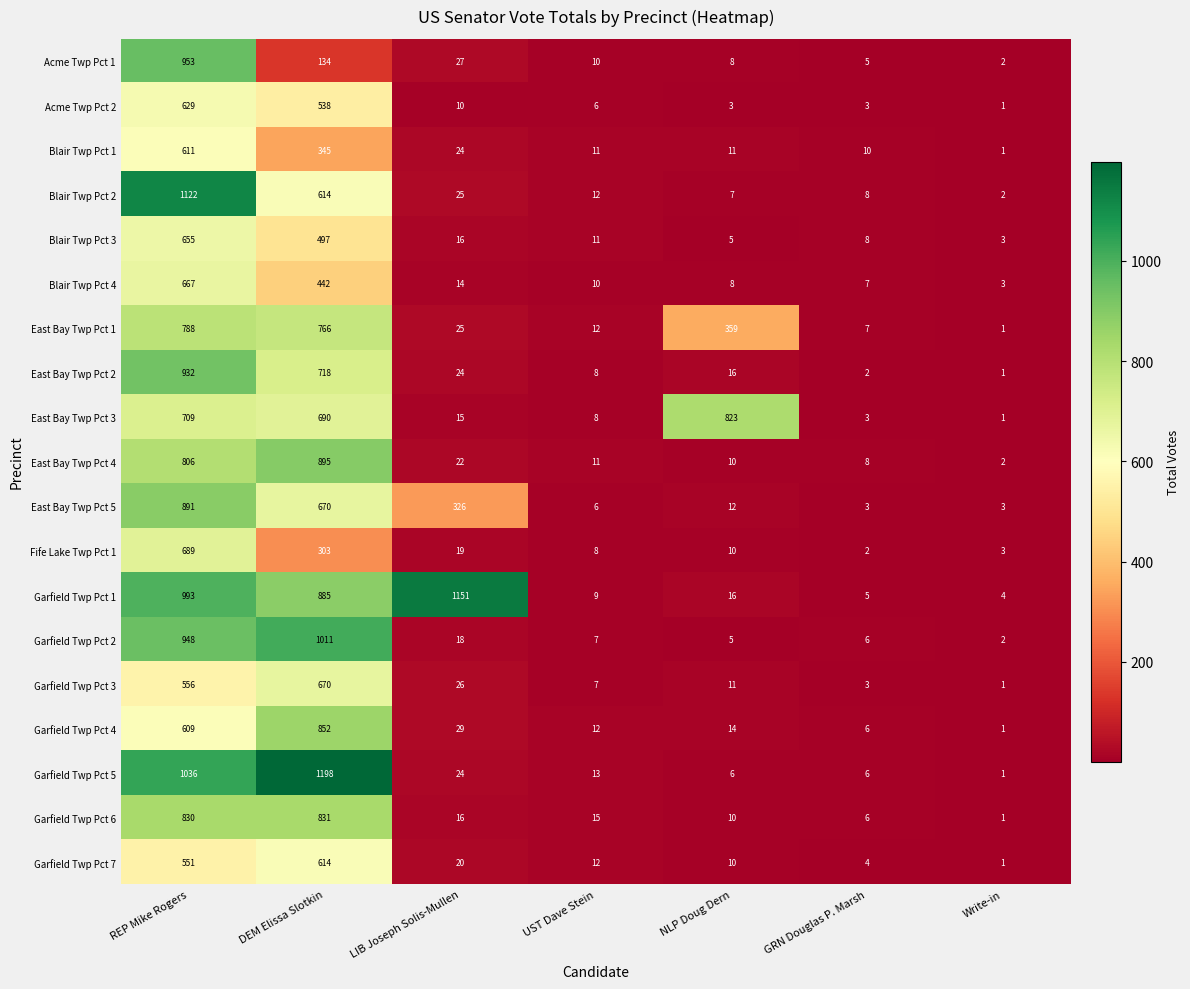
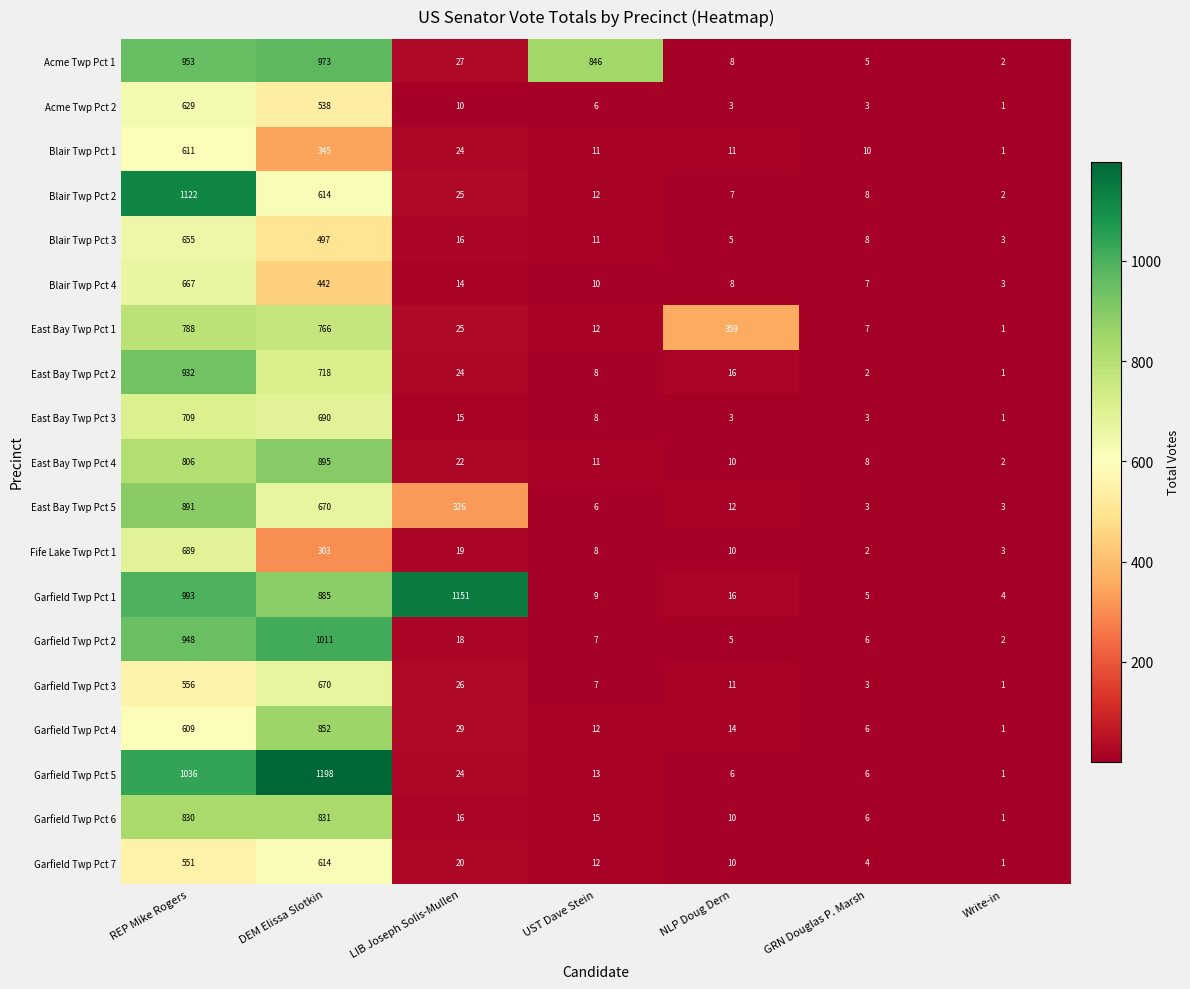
  {
    "Acme Twp Pct 1": {
      "REP Mike Rogers": 953,
-     "DEM Elissa Slotkin": 134,
+     "DEM Elissa Slotkin": 973,
      "LIB Joseph Solis-Mullen": 27,
-     "UST Dave Stein": 10,
+     "UST Dave Stein": 846,
      "NLP Doug Dern": 8,
      "GRN Douglas P. Marsh": 5,
      "Write-in": 2
    },
    "Acme Twp Pct 2": {
      "REP Mike Rogers": 629,
      "DEM Elissa Slotkin": 538,
      "LIB Joseph Solis-Mullen": 10,
      "UST Dave Stein": 6,
      "NLP Doug Dern": 3,
      "GRN Douglas P. Marsh": 3,
      "Write-in": 1
    },
    "Blair Twp Pct 1": {
      "REP Mike Rogers": 611,
      "DEM Elissa Slotkin": 345,
      "LIB Joseph Solis-Mullen": 24,
      "UST Dave Stein": 11,
      "NLP Doug Dern": 11,
      "GRN Douglas P. Marsh": 10,
      "Write-in": 1
    },
    "Blair Twp Pct 2": {
      "REP Mike Rogers": 1122,
      "DEM Elissa Slotkin": 614,
      "LIB Joseph Solis-Mullen": 25,
      "UST Dave Stein": 12,
      "NLP Doug Dern": 7,
      "GRN Douglas P. Marsh": 8,
      "Write-in": 2
    },
    "Blair Twp Pct 3": {
      "REP Mike Rogers": 655,
      "DEM Elissa Slotkin": 497,
      "LIB Joseph Solis-Mullen": 16,
      "UST Dave Stein": 11,
      "NLP Doug Dern": 5,
      "GRN Douglas P. Marsh": 8,
      "Write-in": 3
    },
    "Blair Twp Pct 4": {
      "REP Mike Rogers": 667,
      "DEM Elissa Slotkin": 442,
      "LIB Joseph Solis-Mullen": 14,
      "UST Dave Stein": 10,
      "NLP Doug Dern": 8,
      "GRN Douglas P. Marsh": 7,
      "Write-in": 3
    },
    "East Bay Twp Pct 1": {
      "REP Mike Rogers": 788,
      "DEM Elissa Slotkin": 766,
      "LIB Joseph Solis-Mullen": 25,
      "UST Dave Stein": 12,
      "NLP Doug Dern": 359,
      "GRN Douglas P. Marsh": 7,
      "Write-in": 1
    },
    "East Bay Twp Pct 2": {
      "REP Mike Rogers": 932,
      "DEM Elissa Slotkin": 718,
      "LIB Joseph Solis-Mullen": 24,
      "UST Dave Stein": 8,
      "NLP Doug Dern": 16,
      "GRN Douglas P. Marsh": 2,
      "Write-in": 1
    },
    "East Bay Twp Pct 3": {
      "REP Mike Rogers": 709,
      "DEM Elissa Slotkin": 690,
      "LIB Joseph Solis-Mullen": 15,
      "UST Dave Stein": 8,
-     "NLP Doug Dern": 823,
+     "NLP Doug Dern": 3,
      "GRN Douglas P. Marsh": 3,
      "Write-in": 1
    },
    "East Bay Twp Pct 4": {
      "REP Mike Rogers": 806,
      "DEM Elissa Slotkin": 895,
      "LIB Joseph Solis-Mullen": 22,
      "UST Dave Stein": 11,
      "NLP Doug Dern": 10,
      "GRN Douglas P. Marsh": 8,
      "Write-in": 2
    },
    "East Bay Twp Pct 5": {
      "REP Mike Rogers": 891,
      "DEM Elissa Slotkin": 670,
      "LIB Joseph Solis-Mullen": 326,
      "UST Dave Stein": 6,
      "NLP Doug Dern": 12,
      "GRN Douglas P. Marsh": 3,
      "Write-in": 3
    },
    "Fife Lake Twp Pct 1": {
      "REP Mike Rogers": 689,
      "DEM Elissa Slotkin": 303,
      "LIB Joseph Solis-Mullen": 19,
      "UST Dave Stein": 8,
      "NLP Doug Dern": 10,
      "GRN Douglas P. Marsh": 2,
      "Write-in": 3
    },
    "Garfield Twp Pct 1": {
      "REP Mike Rogers": 993,
      "DEM Elissa Slotkin": 885,
      "LIB Joseph Solis-Mullen": 1151,
      "UST Dave Stein": 9,
      "NLP Doug Dern": 16,
      "GRN Douglas P. Marsh": 5,
      "Write-in": 4
    },
    "Garfield Twp Pct 2": {
      "REP Mike Rogers": 948,
      "DEM Elissa Slotkin": 1011,
      "LIB Joseph Solis-Mullen": 18,
      "UST Dave Stein": 7,
      "NLP Doug Dern": 5,
      "GRN Douglas P. Marsh": 6,
      "Write-in": 2
    },
    "Garfield Twp Pct 3": {
      "REP Mike Rogers": 556,
      "DEM Elissa Slotkin": 670,
      "LIB Joseph Solis-Mullen": 26,
      "UST Dave Stein": 7,
      "NLP Doug Dern": 11,
      "GRN Douglas P. Marsh": 3,
      "Write-in": 1
    },
    "Garfield Twp Pct 4": {
      "REP Mike Rogers": 609,
      "DEM Elissa Slotkin": 852,
      "LIB Joseph Solis-Mullen": 29,
      "UST Dave Stein": 12,
      "NLP Doug Dern": 14,
      "GRN Douglas P. Marsh": 6,
      "Write-in": 1
    },
    "Garfield Twp Pct 5": {
      "REP Mike Rogers": 1036,
      "DEM Elissa Slotkin": 1198,
      "LIB Joseph Solis-Mullen": 24,
      "UST Dave Stein": 13,
      "NLP Doug Dern": 6,
      "GRN Douglas P. Marsh": 6,
      "Write-in": 1
    },
    "Garfield Twp Pct 6": {
      "REP Mike Rogers": 830,
      "DEM Elissa Slotkin": 831,
      "LIB Joseph Solis-Mullen": 16,
      "UST Dave Stein": 15,
      "NLP Doug Dern": 10,
      "GRN Douglas P. Marsh": 6,
      "Write-in": 1
    },
    "Garfield Twp Pct 7": {
      "REP Mike Rogers": 551,
      "DEM Elissa Slotkin": 614,
      "LIB Joseph Solis-Mullen": 20,
      "UST Dave Stein": 12,
      "NLP Doug Dern": 10,
      "GRN Douglas P. Marsh": 4,
      "Write-in": 1
    }
  }
